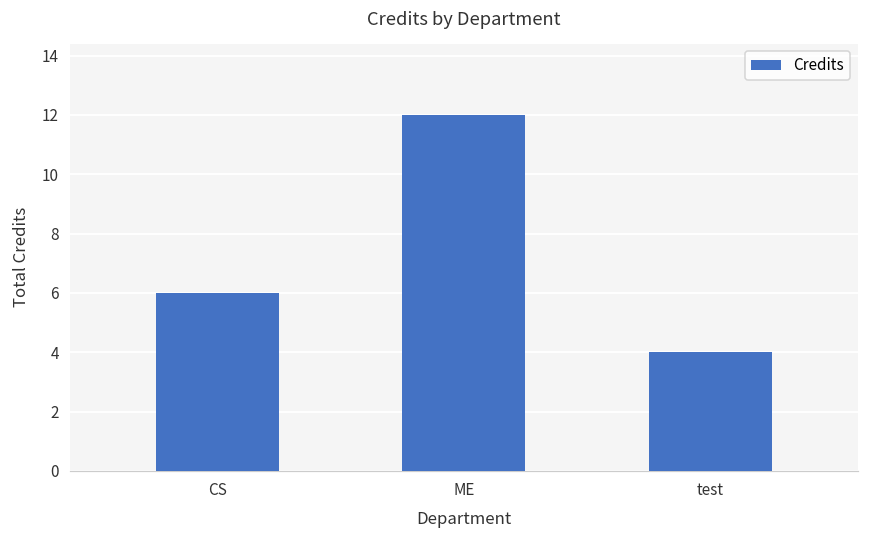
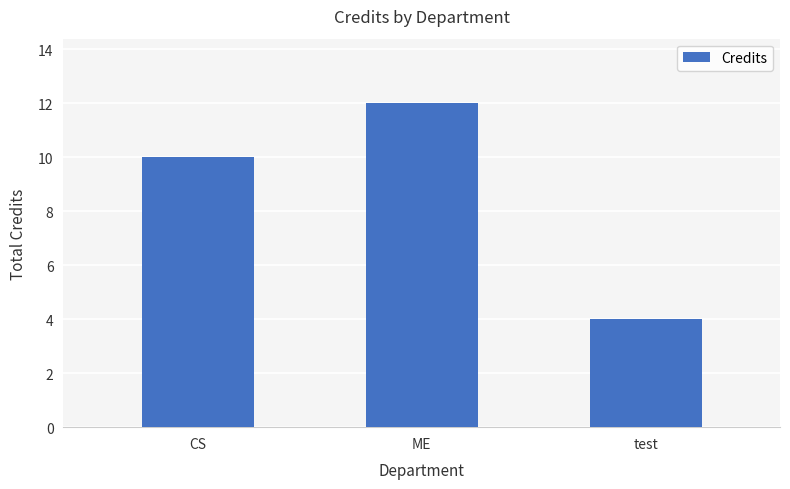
  {
-   "CS": 6,
+   "CS": 10,
    "ME": 12,
    "test": 4
  }
